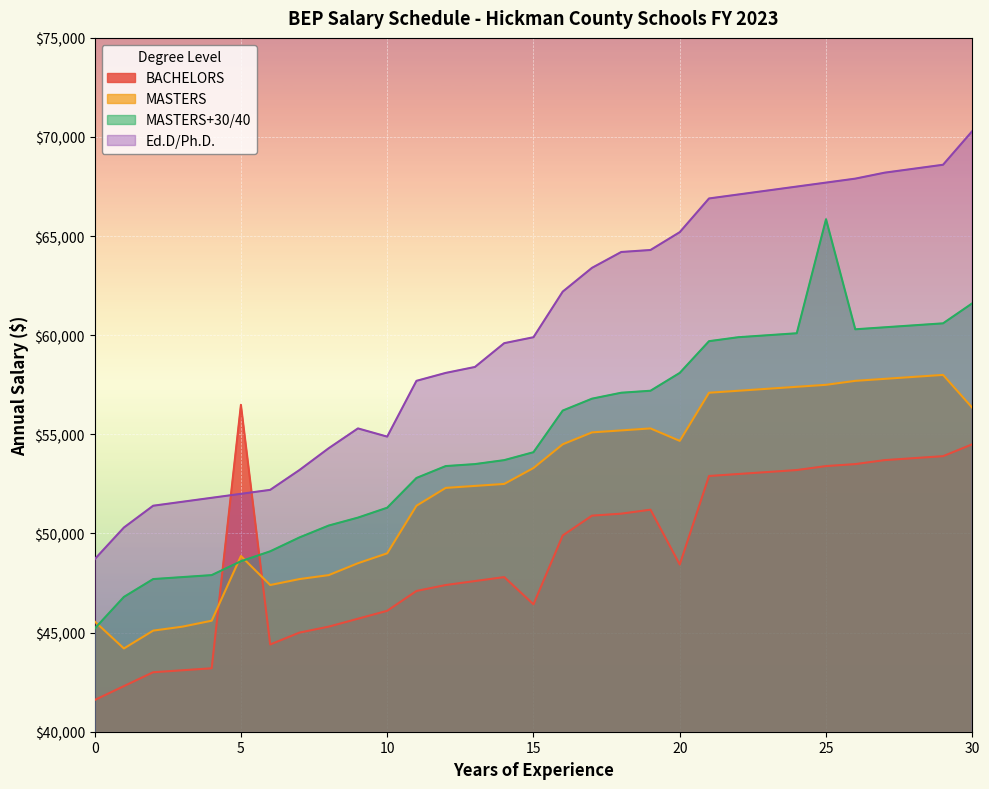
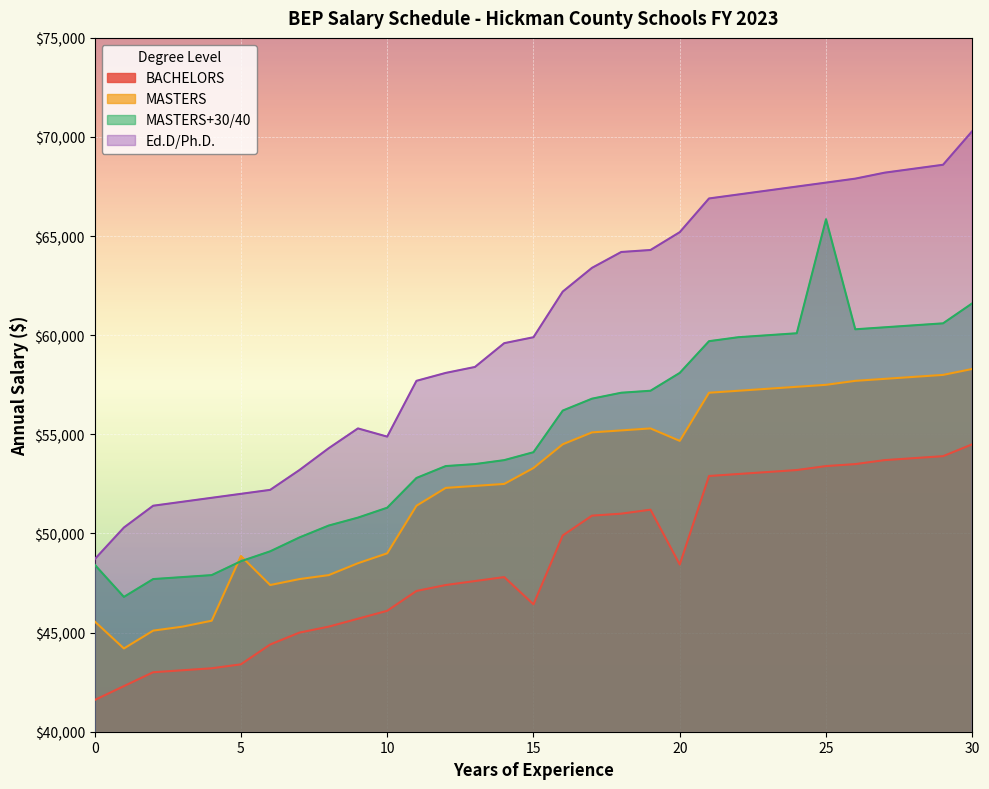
  {
    "BACHELORS": {
      "0": "$41,600",
-     "5": "$56,500",
+     "5": "$43,400",
      "10": "$46,100",
      "15": "$46,400",
      "20": "$48,400",
      "25": "$53,400",
      "30": "$54,500"
    },
    "MASTERS": {
      "0": "$45,600",
      "5": "$48,900",
      "10": "$49,000",
      "15": "$53,300",
      "20": "$54,700",
      "25": "$57,500",
-     "30": "$56,300"
+     "30": "$58,300"
    },
    "MASTERS+30/40": {
-     "0": "$45,200",
+     "0": "$48,400",
      "5": "$48,600",
      "10": "$51,300",
      "15": "$54,100",
      "20": "$58,100",
      "25": "$65,900",
      "30": "$61,600"
    },
    "Ed.D/Ph.D.": {
      "0": "$48,700",
      "5": "$52,000",
      "10": "$54,900",
      "15": "$59,900",
      "20": "$65,200",
      "25": "$67,700",
      "30": "$70,300"
    }
  }
